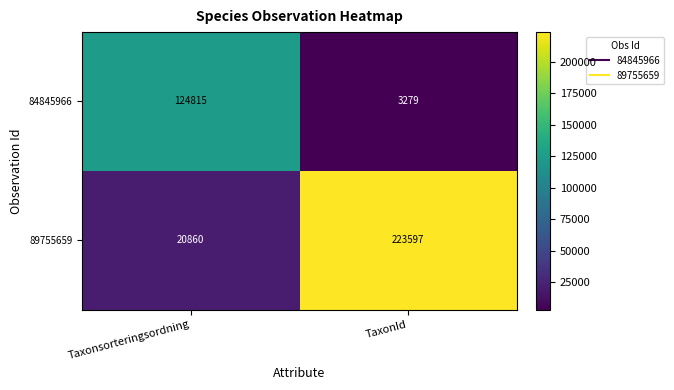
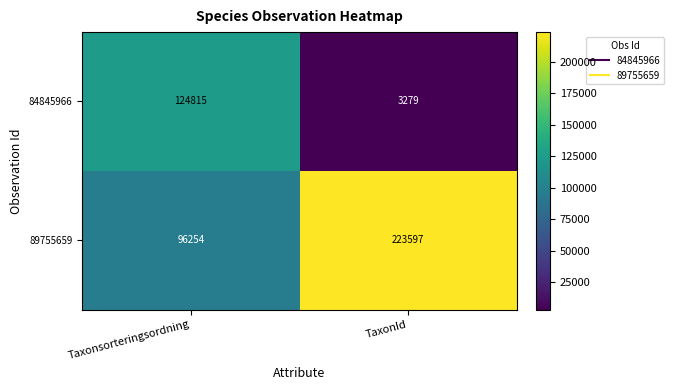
  {
    "84845966": {
      "Taxonsorteringsordning": 124815,
      "TaxonId": 3279
    },
    "89755659": {
-     "Taxonsorteringsordning": 20860,
+     "Taxonsorteringsordning": 96254,
      "TaxonId": 223597
    }
  }
